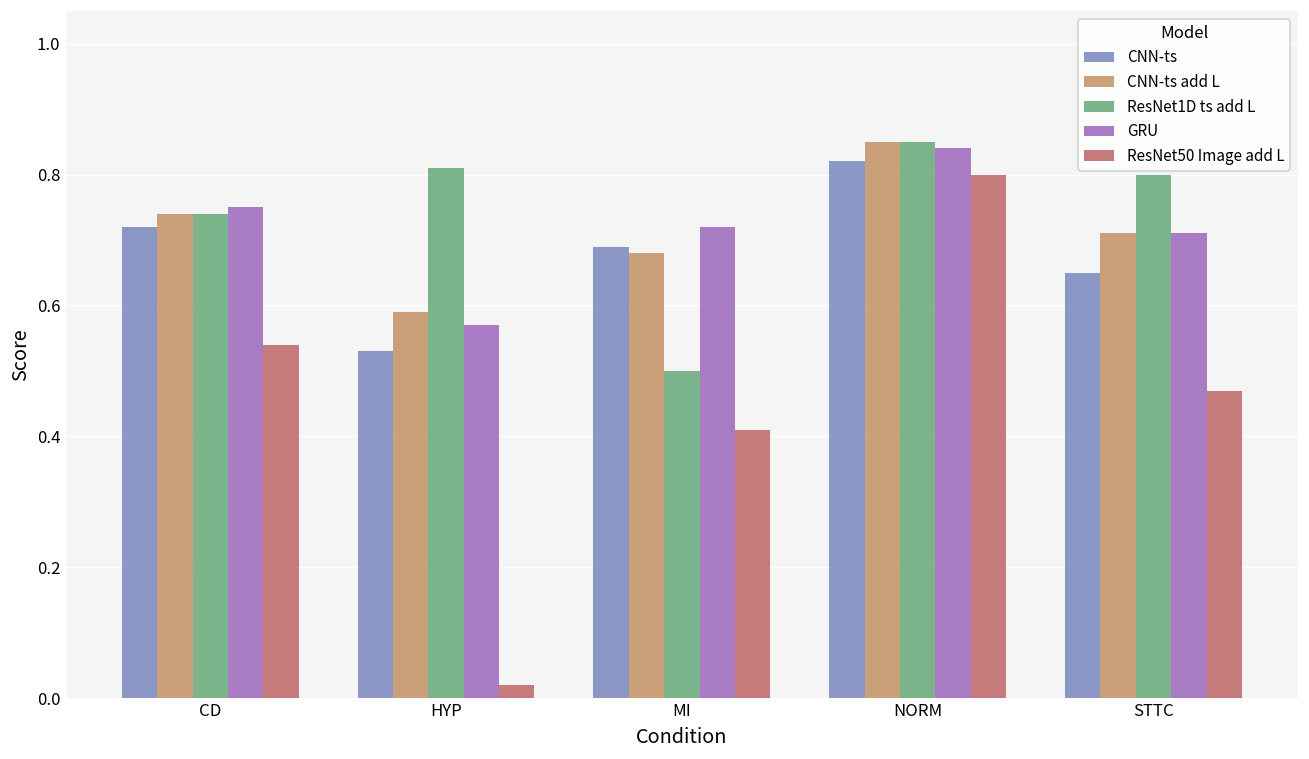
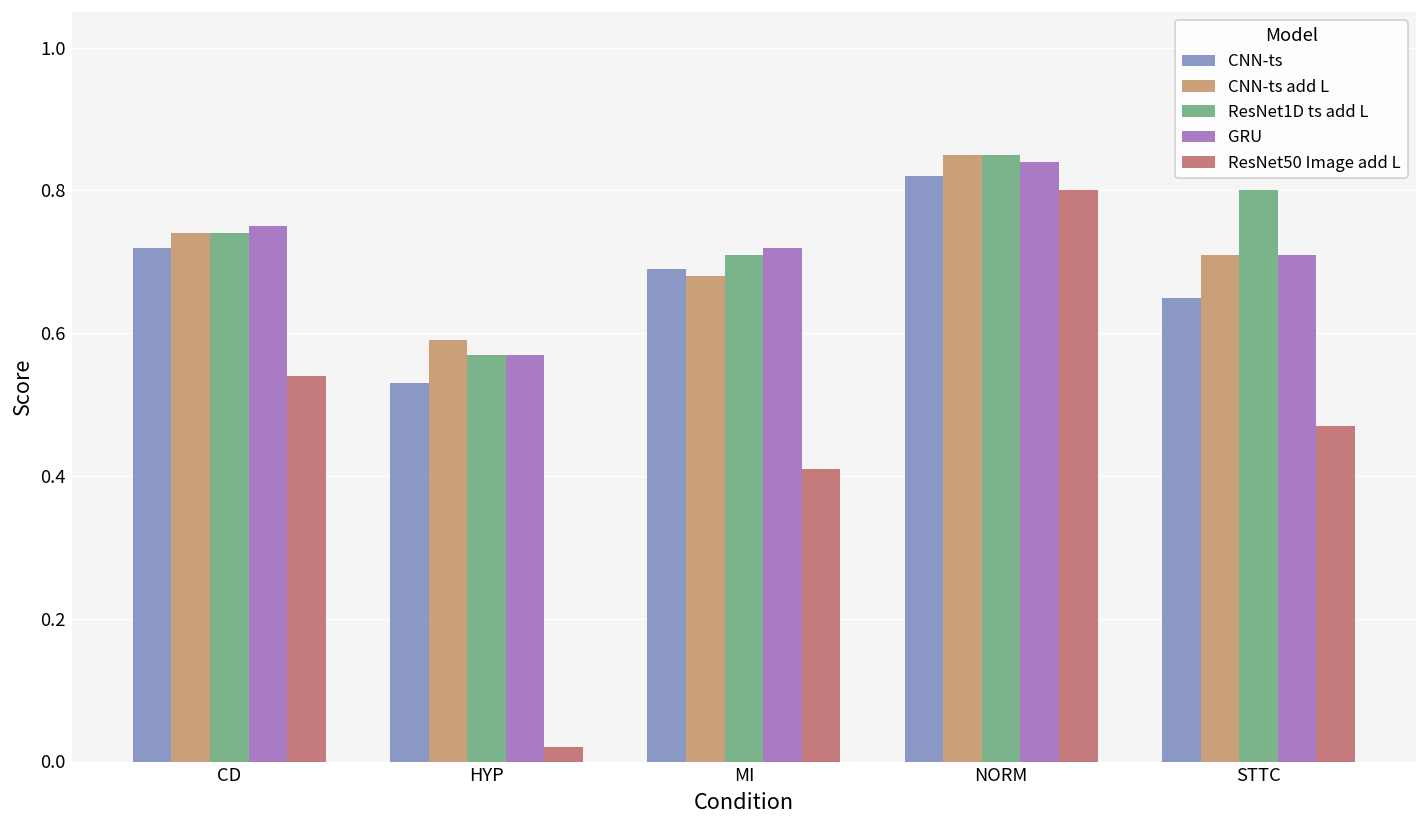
  {
    "ResNet1D ts add L": {
      "CD": 0.74,
-     "HYP": 0.81,
-     "MI": 0.50,
+     "HYP": 0.57,
+     "MI": 0.71,
      "NORM": 0.85,
      "STTC": 0.80
    }
  }
